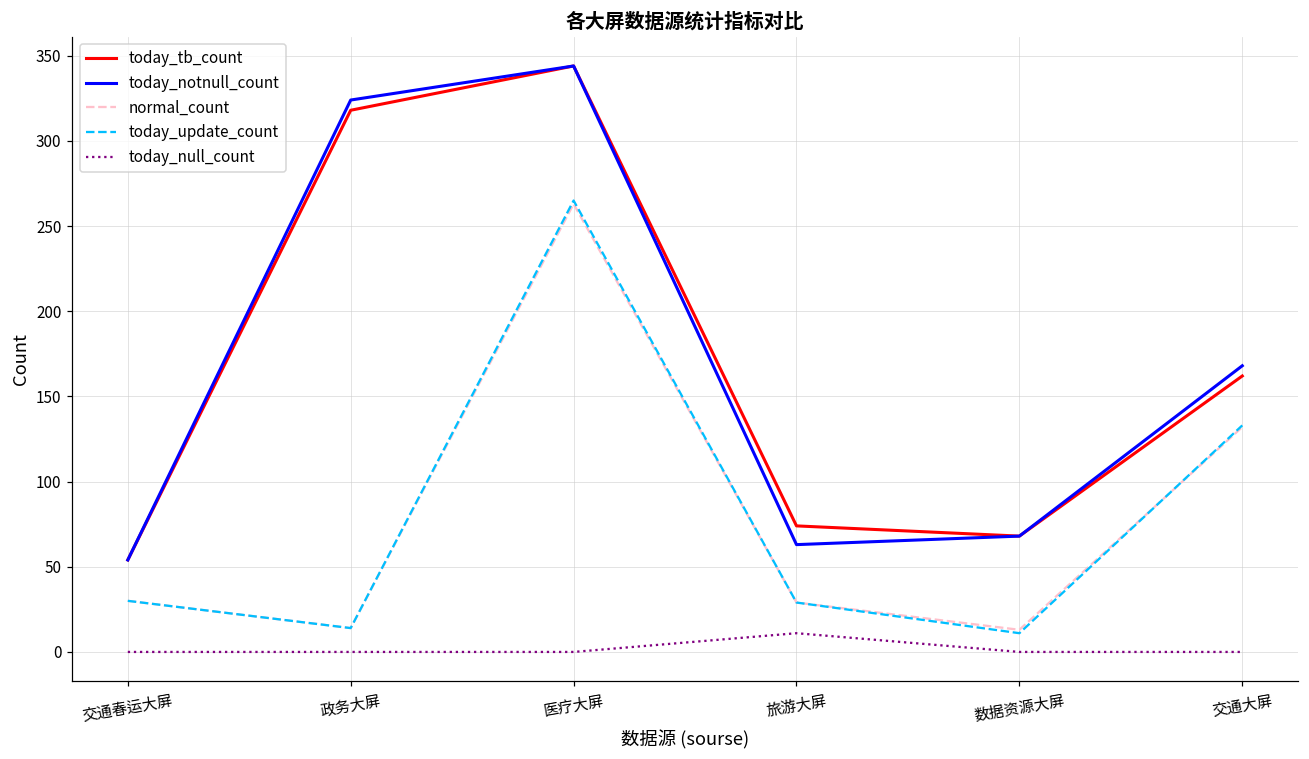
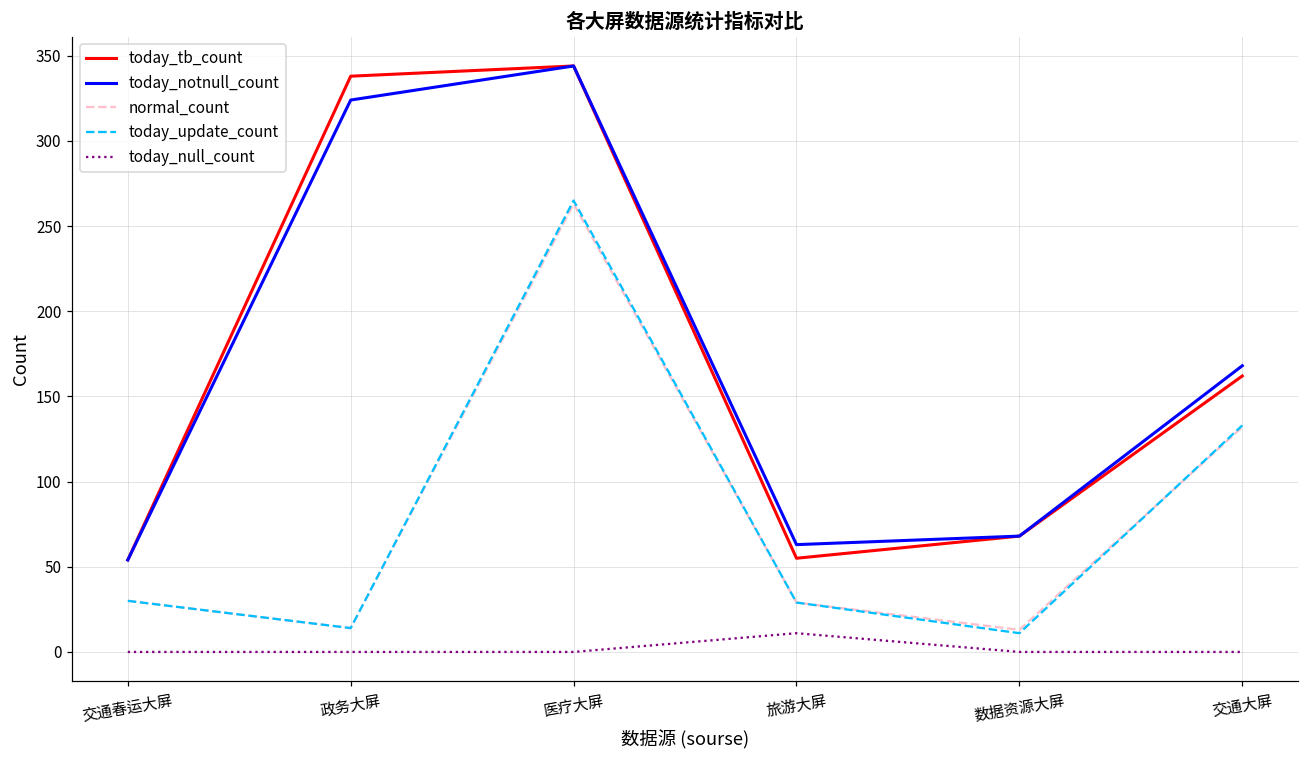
  {
    "today_tb_count": {
-     "政务大屏": 318,
-     "旅游大屏": 74,
+     "政务大屏": 338,
+     "旅游大屏": 55,
      "交通大屏": 162
    },
    "today_notnull_count": {
      "政务大屏": 324,
      "旅游大屏": 63,
      "交通大屏": 168
    },
    "normal_count": {
      "医疗大屏": 263,
      "数据资源大屏": 13
    },
    "today_update_count": {
      "医疗大屏": 265,
      "数据资源大屏": 11
    },
    "today_null_count": {
      "交通春运大屏": 0,
      "政务大屏": 0,
      "医疗大屏": 0,
      "旅游大屏": 11,
      "数据资源大屏": 0,
      "交通大屏": 0
    }
  }
